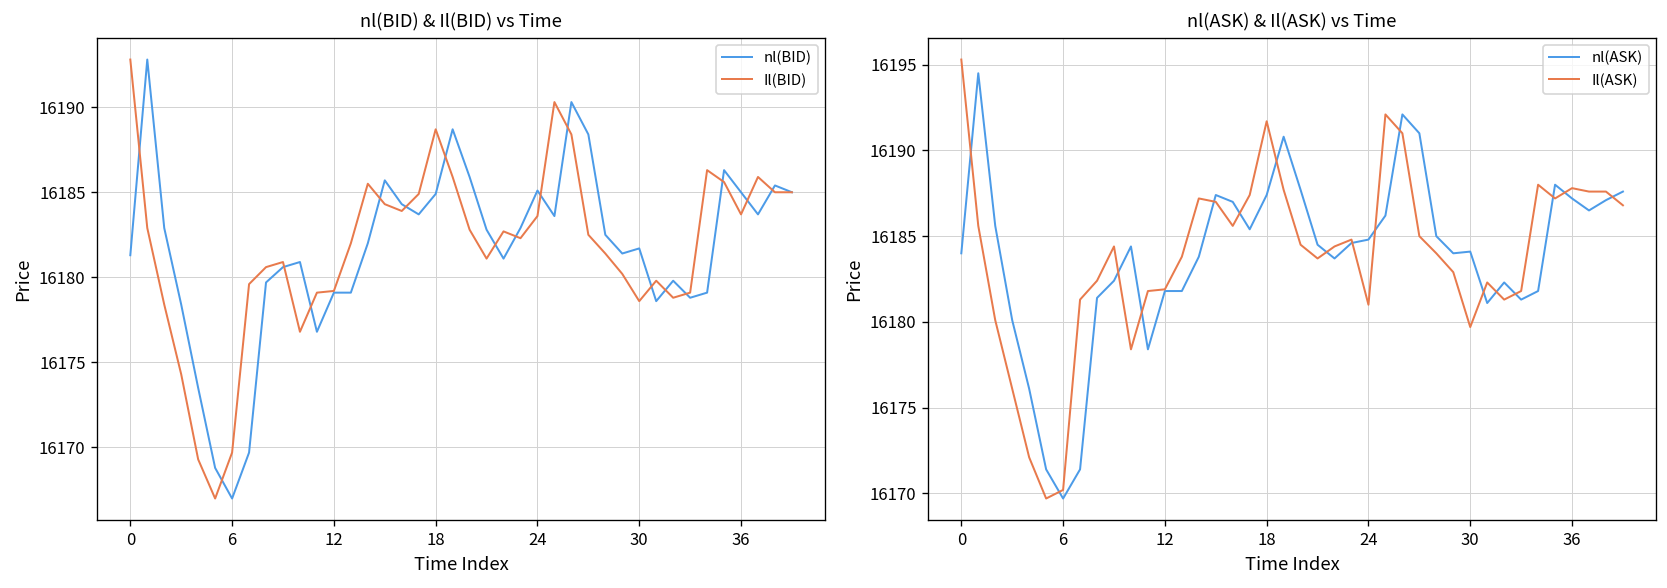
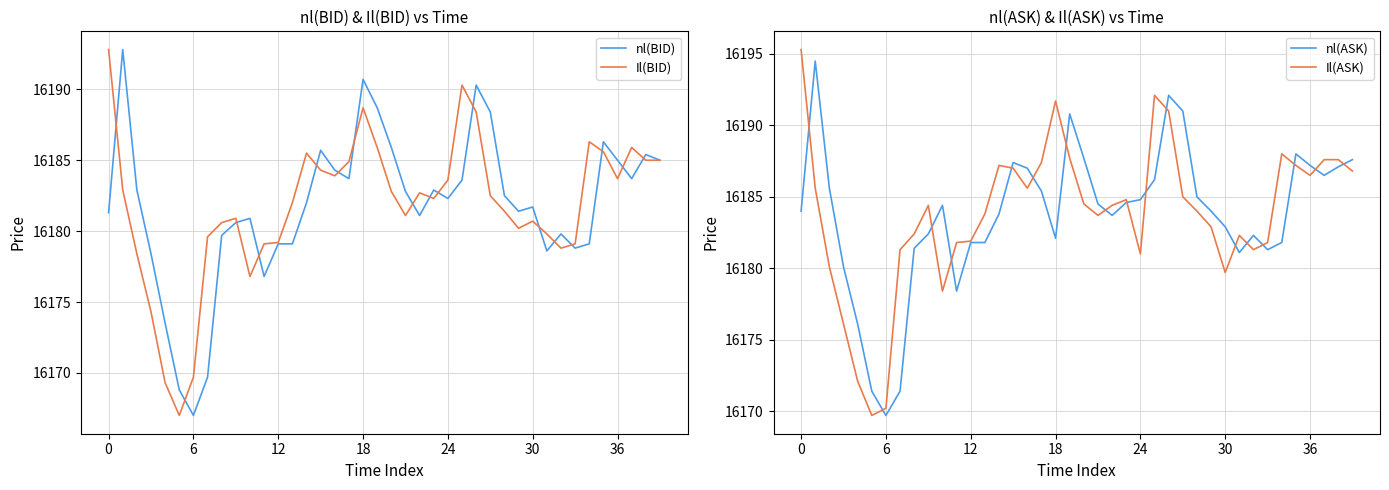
  {
    "nl(BID) & Il(BID) vs Time": {
      "nl(BID)": {
        "0": 16181.3,
        "6": 16167.0,
-       "18": 16184.9,
-       "24": 16185.1,
+       "18": 16190.7,
+       "24": 16182.3,
        "30": 16181.7,
        "36": 16185.0
      },
      "Il(BID)": {
        "0": 16192.8,
        "6": 16169.7,
        "18": 16188.7,
        "24": 16183.6,
-       "30": 16178.6,
+       "30": 16180.7,
        "36": 16183.7
      }
    },
    "nl(ASK) & Il(ASK) vs Time": {
      "nl(ASK)": {
        "0": 16184.0,
        "6": 16169.7,
-       "18": 16187.4,
+       "18": 16182.1,
        "24": 16184.8,
-       "30": 16184.1,
+       "30": 16182.9,
        "36": 16187.2
      },
      "Il(ASK)": {
        "0": 16195.3,
        "6": 16170.2,
        "18": 16191.7,
        "24": 16181.0,
        "30": 16179.7,
-       "36": 16187.8
+       "36": 16186.5
      }
    }
  }
